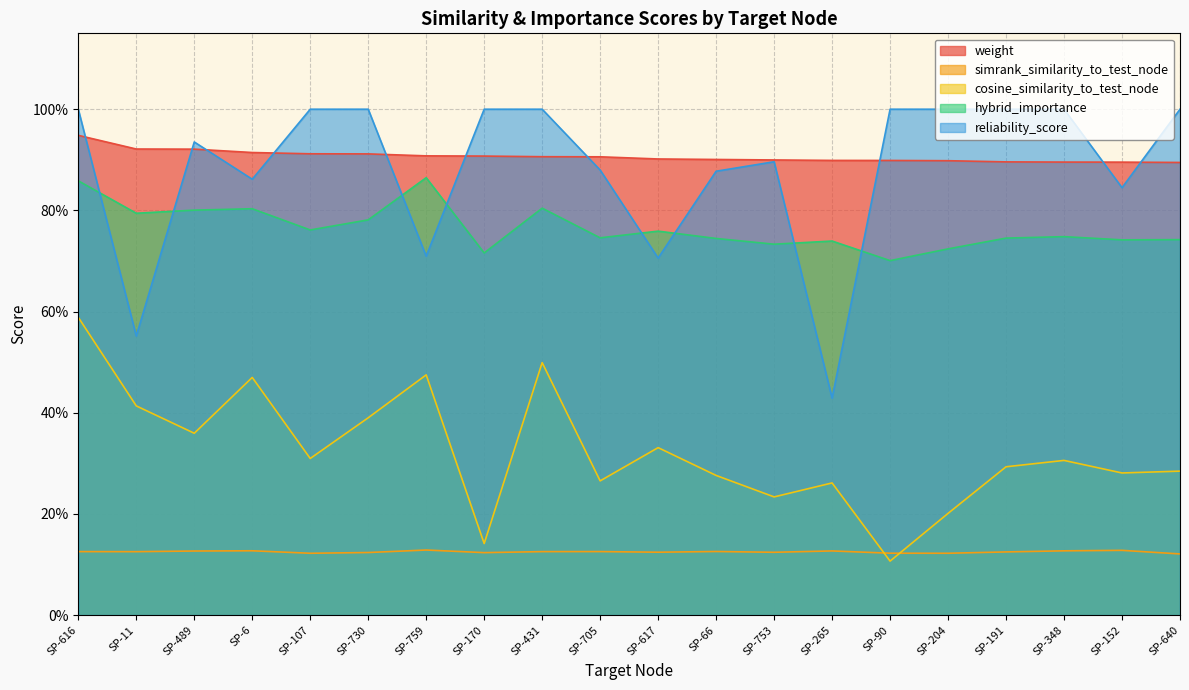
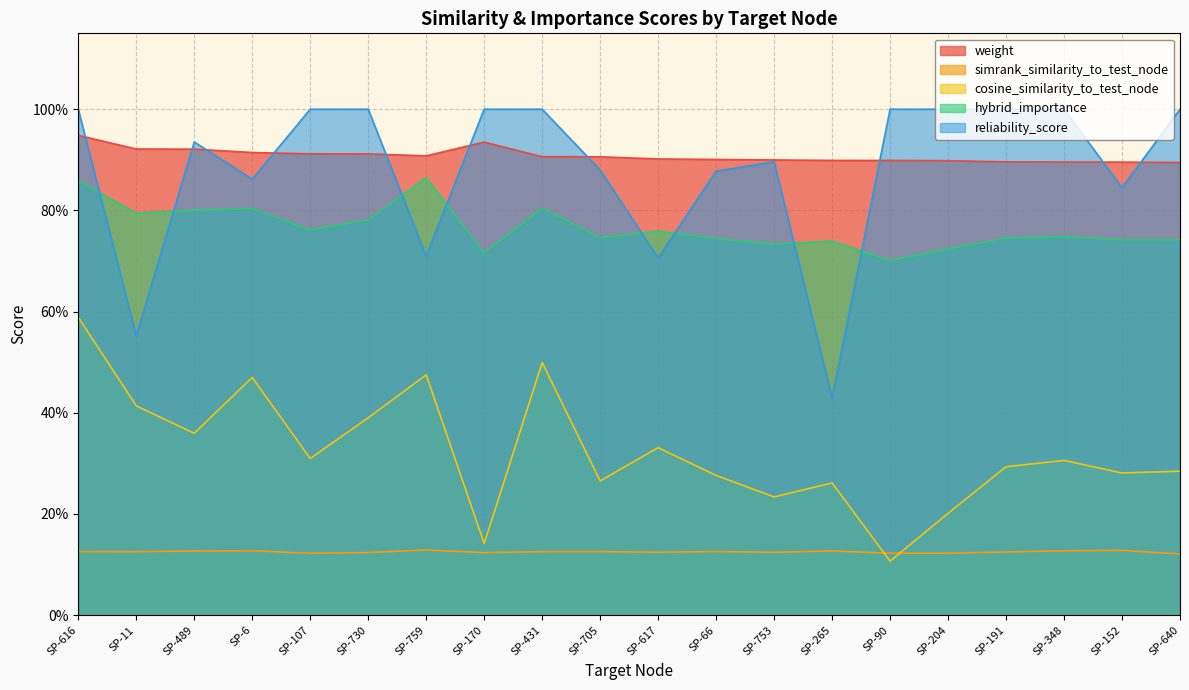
  {
    "weight": {
      "SP-616": "95%",
      "SP-11": "92%",
      "SP-489": "92%",
      "SP-6": "91%",
      "SP-107": "91%",
      "SP-730": "91%",
      "SP-759": "91%",
-     "SP-170": "91%",
+     "SP-170": "94%",
      "SP-431": "91%",
      "SP-705": "91%",
      "SP-617": "90%",
      "SP-66": "90%",
      "SP-265": "90%",
      "SP-90": "90%",
      "SP-204": "90%",
      "SP-191": "90%",
      "SP-348": "90%",
      "SP-152": "90%",
      "SP-640": "89%"
    },
    "hybrid_importance": {
      "SP-616": "86%",
      "SP-11": "79%",
      "SP-489": "80%",
      "SP-6": "80%",
      "SP-107": "76%",
      "SP-730": "78%",
      "SP-759": "86%",
      "SP-170": "72%",
      "SP-431": "80%",
      "SP-705": "75%",
      "SP-617": "76%",
      "SP-66": "74%",
      "SP-753": "73%",
      "SP-265": "74%",
      "SP-90": "70%",
      "SP-204": "72%",
      "SP-191": "75%",
      "SP-348": "75%",
      "SP-152": "74%",
      "SP-640": "74%"
    },
    "reliability_score": {
      "SP-616": "100%",
      "SP-11": "55%",
      "SP-489": "94%",
      "SP-6": "86%",
      "SP-107": "100%",
      "SP-730": "100%",
      "SP-759": "71%",
      "SP-170": "100%",
      "SP-431": "100%",
      "SP-705": "88%",
      "SP-617": "71%",
      "SP-66": "88%",
      "SP-265": "43%",
      "SP-90": "100%",
      "SP-152": "84%",
      "SP-640": "100%"
    }
  }
